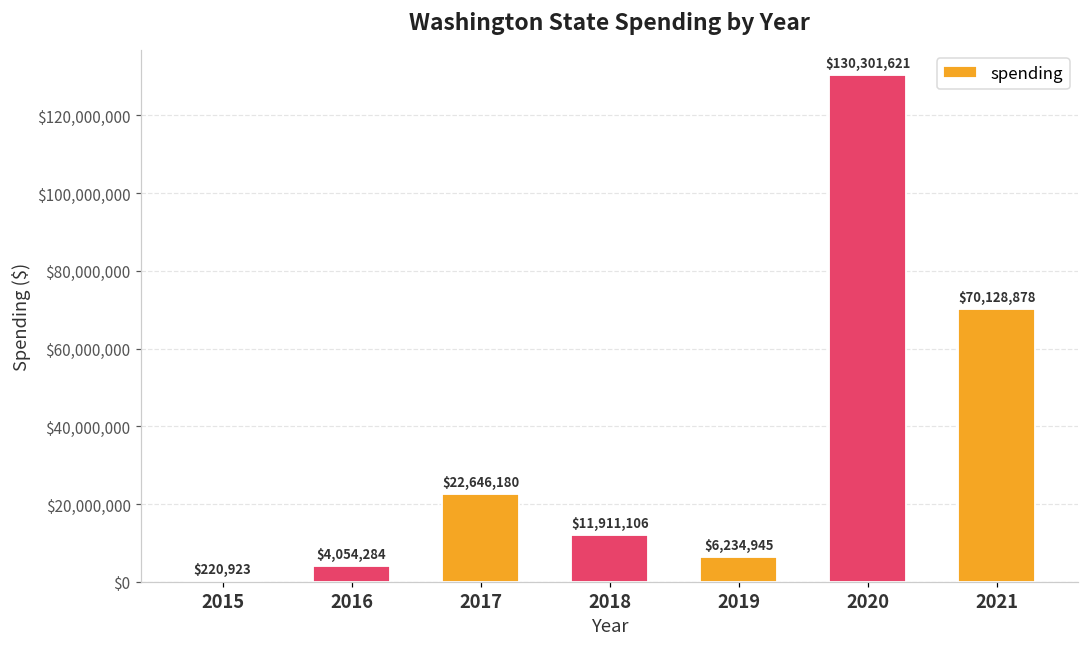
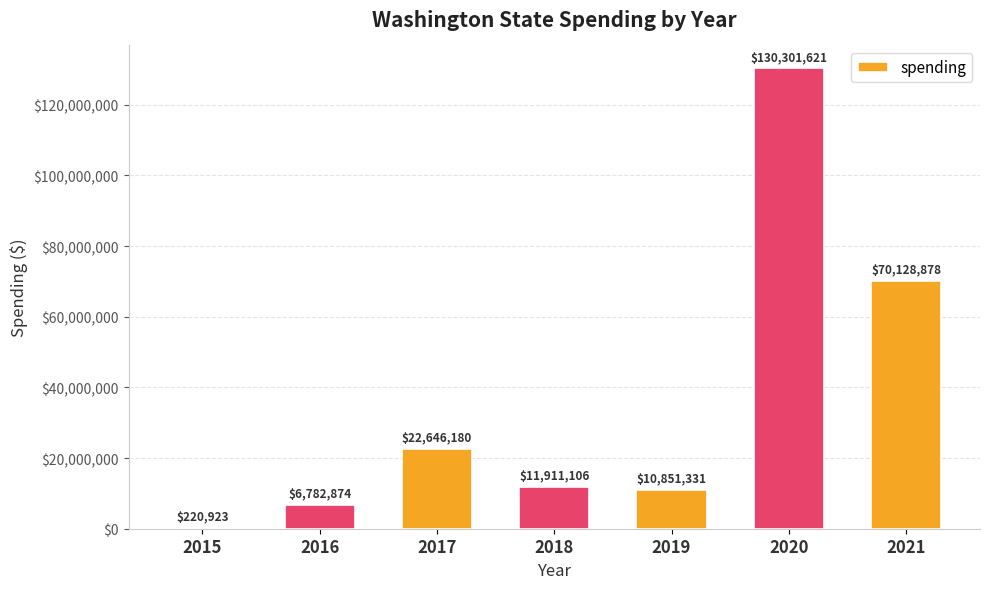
  {
    "2015": "$220,923",
-   "2016": "$4,054,284",
+   "2016": "$6,782,874",
    "2017": "$22,646,180",
    "2018": "$11,911,106",
-   "2019": "$6,234,945",
+   "2019": "$10,851,331",
    "2020": "$130,301,621",
    "2021": "$70,128,878"
  }
